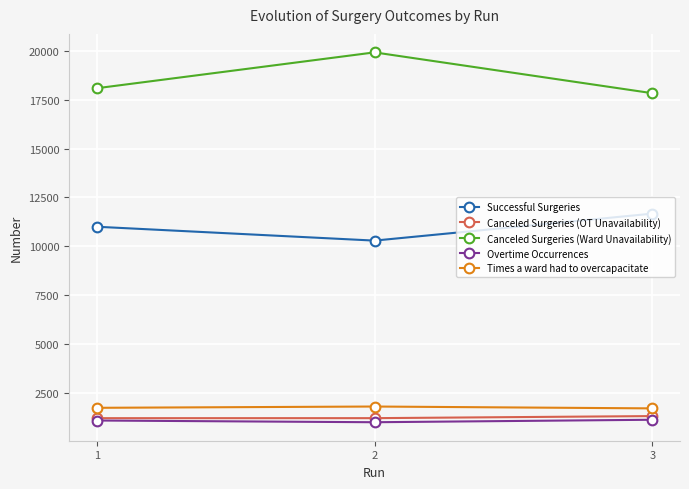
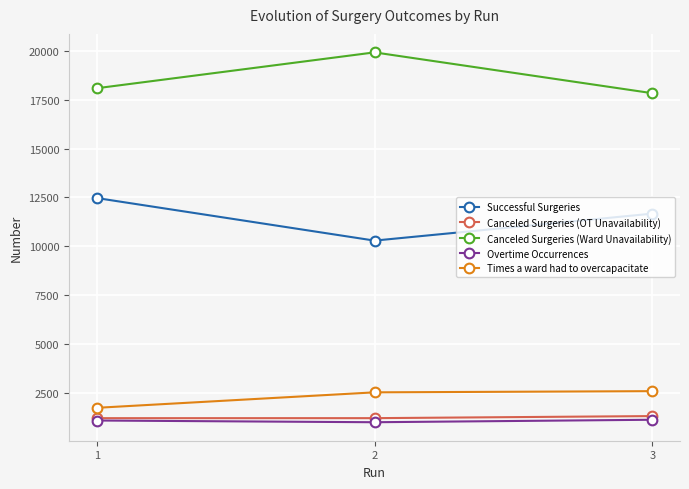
  {
    "Successful Surgeries": {
-     "1": 11000,
+     "1": 12500,
      "2": 10300
    },
    "Canceled Surgeries (OT Unavailability)": {
      "2": 1200,
      "3": 1300
    },
    "Canceled Surgeries (Ward Unavailability)": {
      "1": 18100,
      "2": 19900,
      "3": 17800
    },
    "Overtime Occurrences": {
      "2": 1000,
      "3": 1100
    },
    "Times a ward had to overcapacitate": {
      "1": 1700,
-     "2": 1800,
-     "3": 1700
+     "2": 2500,
+     "3": 2600
    }
  }
